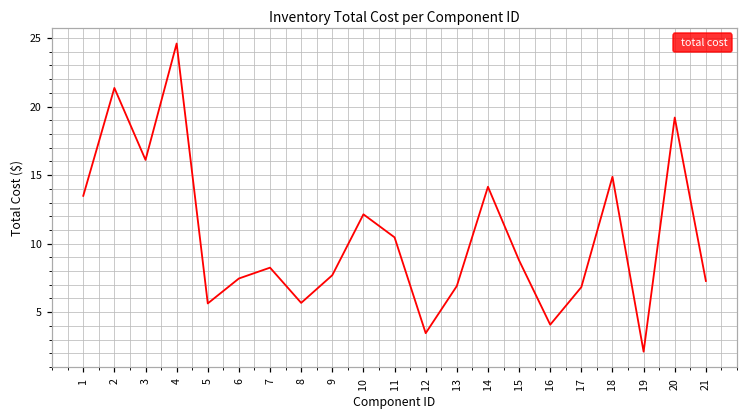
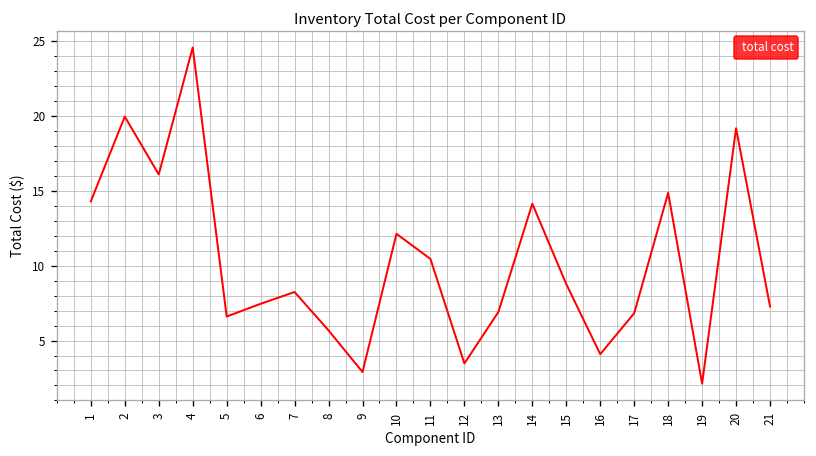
  {
-   "1": 13.5,
-   "2": 21.4,
+   "1": 14.3,
+   "2": 20.0,
    "3": 16.1,
    "4": 24.6,
-   "5": 5.6,
+   "5": 6.6,
    "6": 7.5,
    "7": 8.3,
    "8": 5.7,
-   "9": 7.7,
+   "9": 2.9,
    "10": 12.1,
    "11": 10.5,
    "12": 3.5,
    "13": 6.9,
    "14": 14.2,
    "15": 8.8,
    "16": 4.1,
    "17": 6.8,
    "18": 14.9,
    "19": 2.1,
    "20": 19.2,
    "21": 7.3
  }
